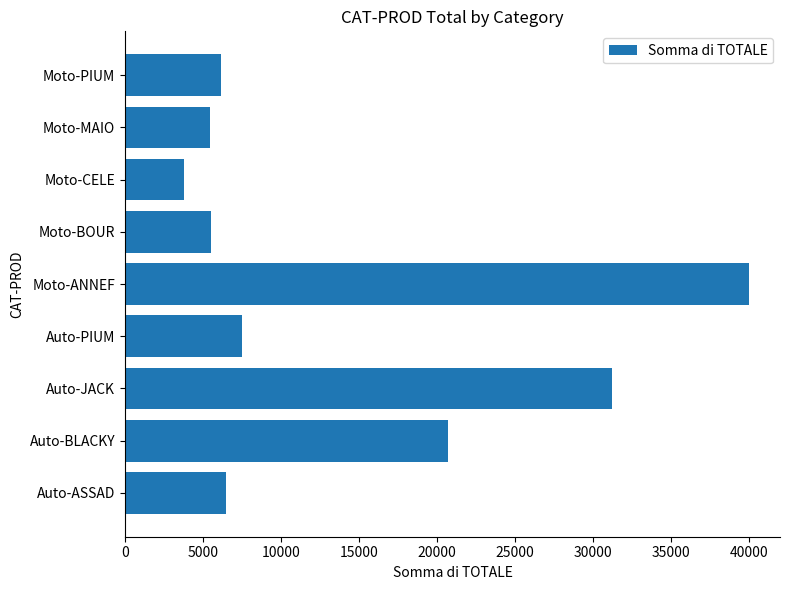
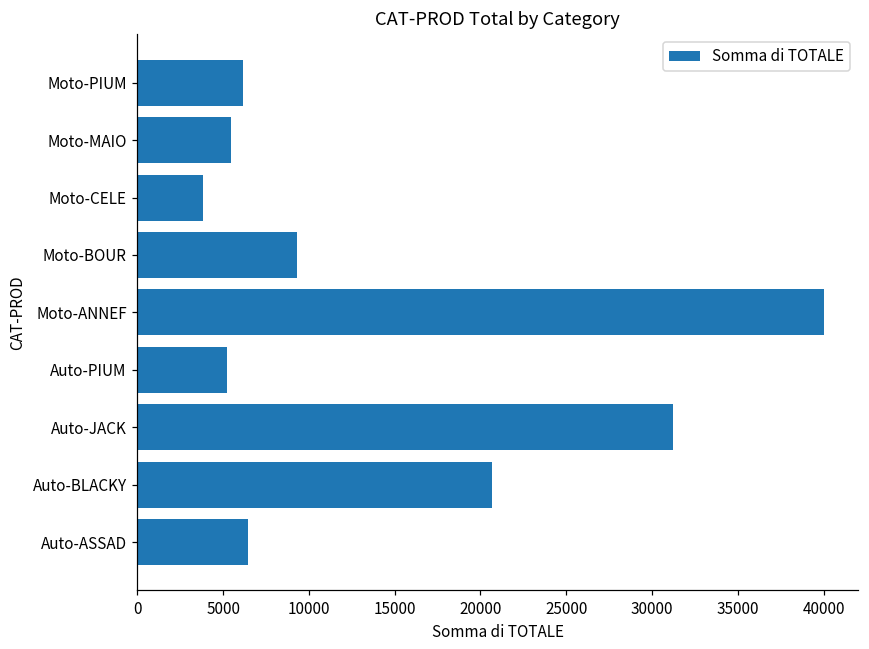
  {
    "Moto-PIUM": 6200,
    "Moto-MAIO": 5500,
    "Moto-CELE": 3800,
-   "Moto-BOUR": 5500,
+   "Moto-BOUR": 9300,
    "Moto-ANNEF": 40000,
-   "Auto-PIUM": 7500,
+   "Auto-PIUM": 5200,
    "Auto-JACK": 31200,
    "Auto-BLACKY": 20700,
    "Auto-ASSAD": 6500
  }
